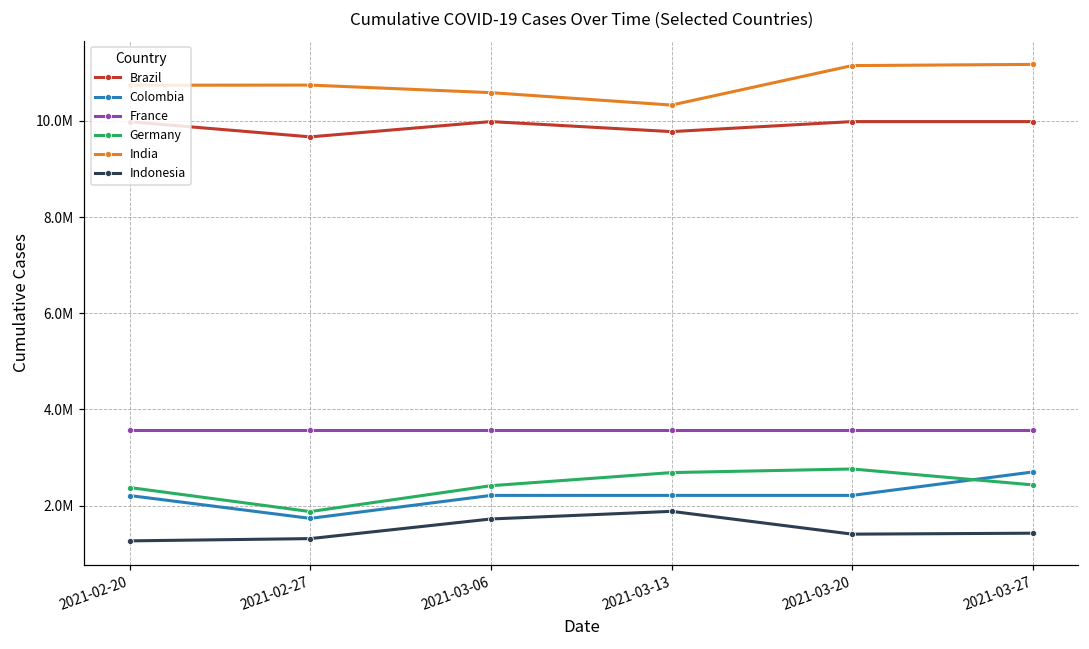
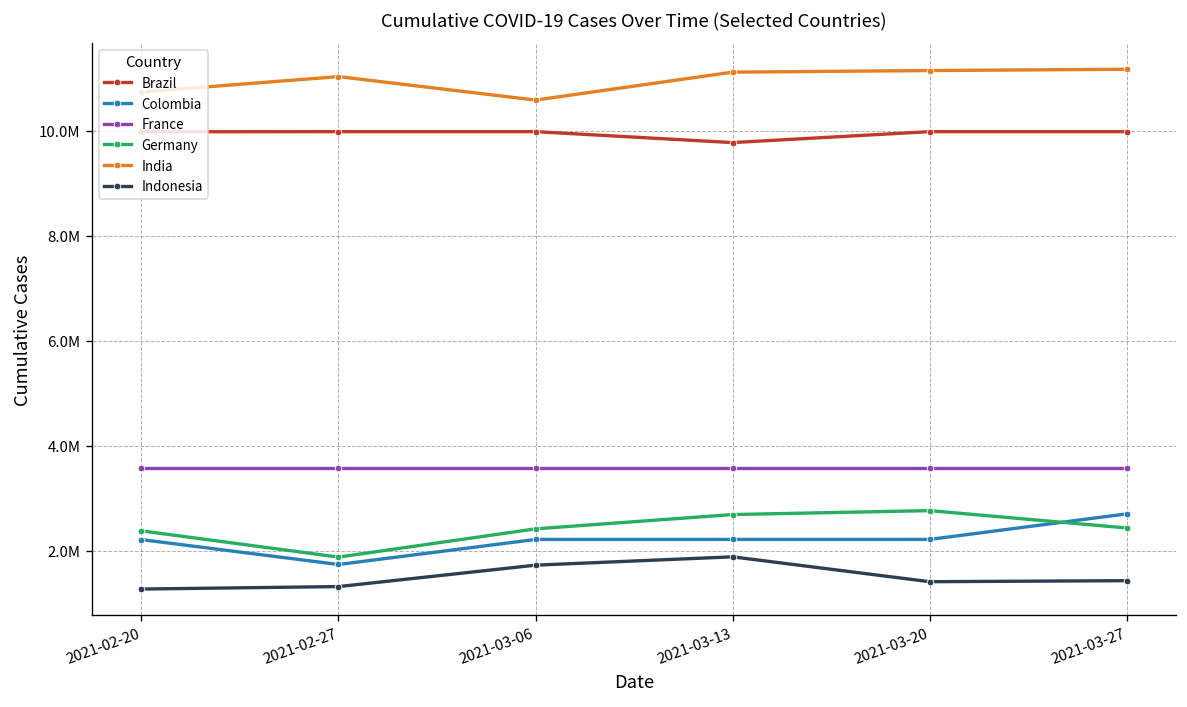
  {
    "Brazil": {
-     "2021-02-27": 9700000,
+     "2021-02-27": 10000000,
      "2021-03-06": 10000000,
      "2021-03-13": 9800000,
      "2021-03-20": 10000000,
      "2021-03-27": 10000000
    },
    "Colombia": {
      "2021-02-20": 2200000,
      "2021-02-27": 1700000,
      "2021-03-06": 2200000,
      "2021-03-13": 2200000,
      "2021-03-20": 2200000,
      "2021-03-27": 2700000
    },
    "France": {
      "2021-02-20": 3600000,
      "2021-02-27": 3600000,
      "2021-03-06": 3600000,
      "2021-03-13": 3600000,
      "2021-03-20": 3600000,
      "2021-03-27": 3600000
    },
    "Germany": {
      "2021-02-20": 2400000,
      "2021-02-27": 1900000,
      "2021-03-06": 2400000,
      "2021-03-13": 2700000,
      "2021-03-20": 2800000,
      "2021-03-27": 2400000
    },
    "India": {
-     "2021-02-27": 10700000,
+     "2021-02-27": 11000000,
      "2021-03-06": 10600000,
-     "2021-03-13": 10300000,
+     "2021-03-13": 11100000,
      "2021-03-20": 11200000,
      "2021-03-27": 11200000
    },
    "Indonesia": {
      "2021-02-20": 1300000,
      "2021-02-27": 1300000,
      "2021-03-06": 1700000,
      "2021-03-13": 1900000,
      "2021-03-20": 1400000,
      "2021-03-27": 1400000
    }
  }
